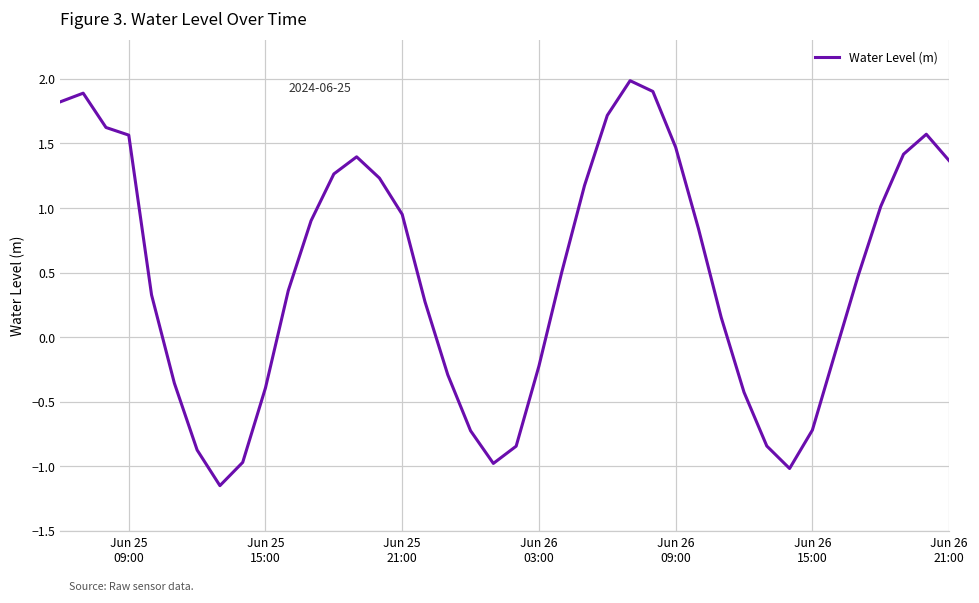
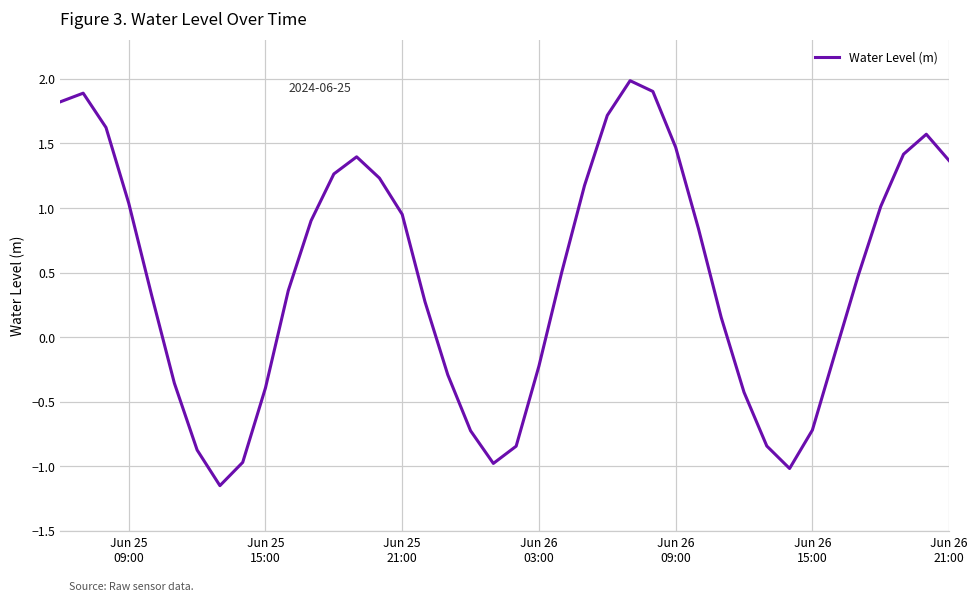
  {
-   "Jun 25 09:00": 1.56,
+   "Jun 25 09:00": 1.04,
    "Jun 25 15:00": -0.39,
    "Jun 25 21:00": 0.95,
    "Jun 26 03:00": -0.22,
    "Jun 26 09:00": 1.47,
    "Jun 26 15:00": -0.72,
    "Jun 26 21:00": 1.37
  }
